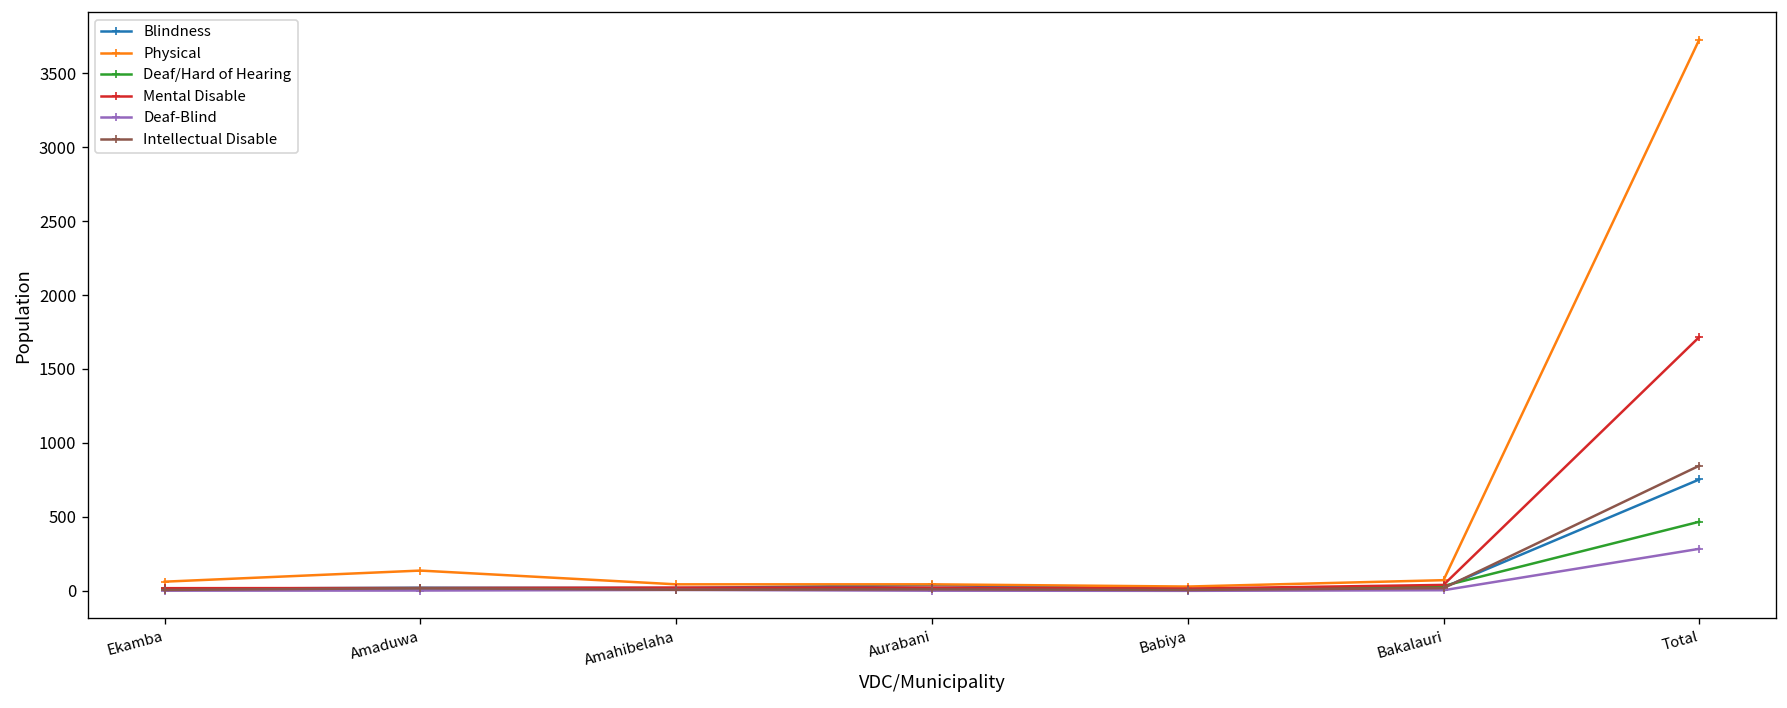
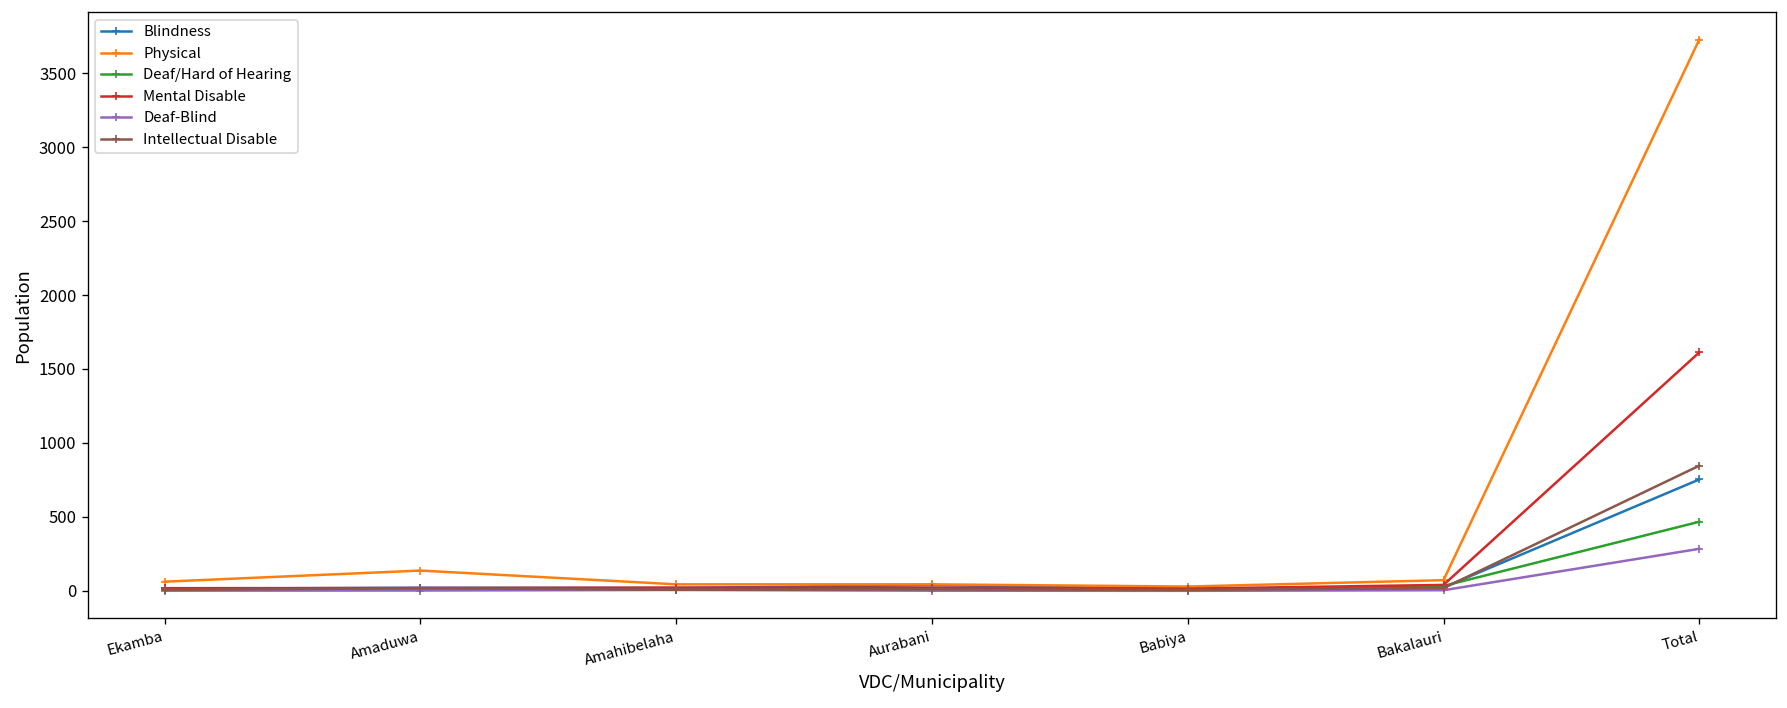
  {
    "Blindness": {
      "Total": 750
    },
    "Physical": {
      "Ekamba": 60,
      "Amaduwa": 140,
      "Amahibelaha": 40,
      "Bakalauri": 70,
      "Total": 3730
    },
    "Deaf/Hard of Hearing": {
      "Total": 470
    },
    "Mental Disable": {
-     "Total": 1720
+     "Total": 1610
    },
    "Deaf-Blind": {
      "Total": 280
    },
    "Intellectual Disable": {
      "Total": 850
    }
  }
